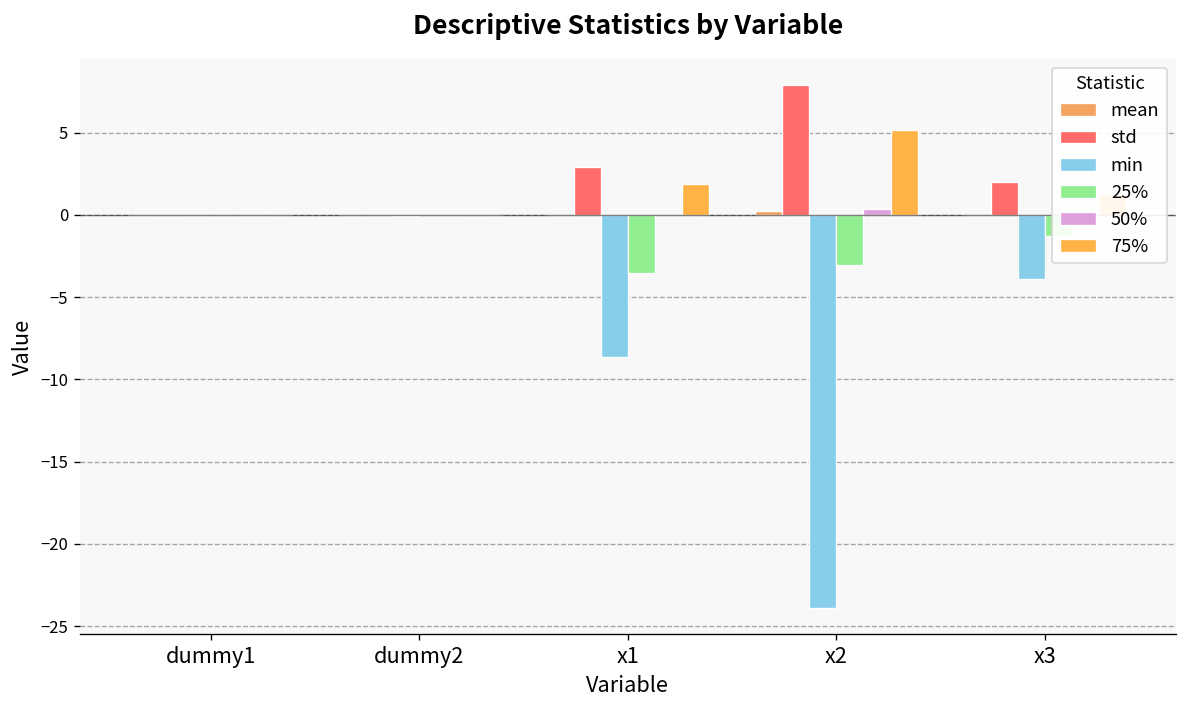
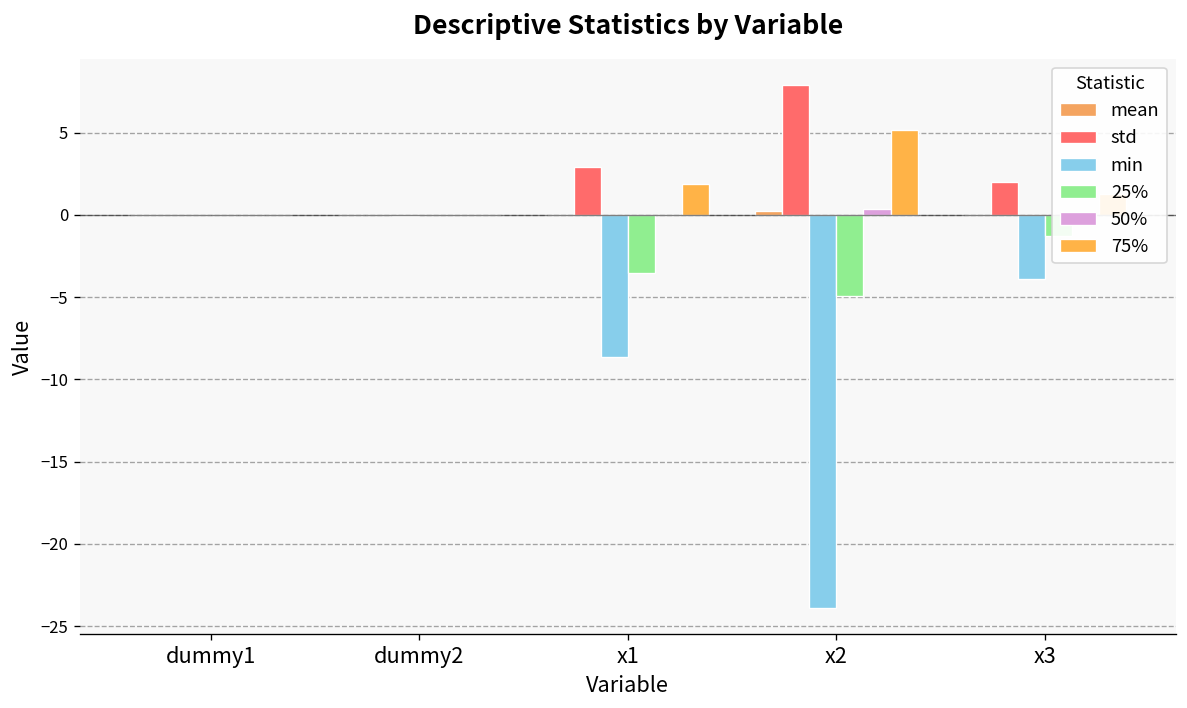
  {
    "min": {
      "x1": -8.6,
      "x2": -23.9,
      "x3": -3.9
    },
    "25%": {
      "x1": -3.5,
-     "x2": -3.0
+     "x2": -4.9
    },
    "50%": {
      "x2": 0.4
    }
  }
